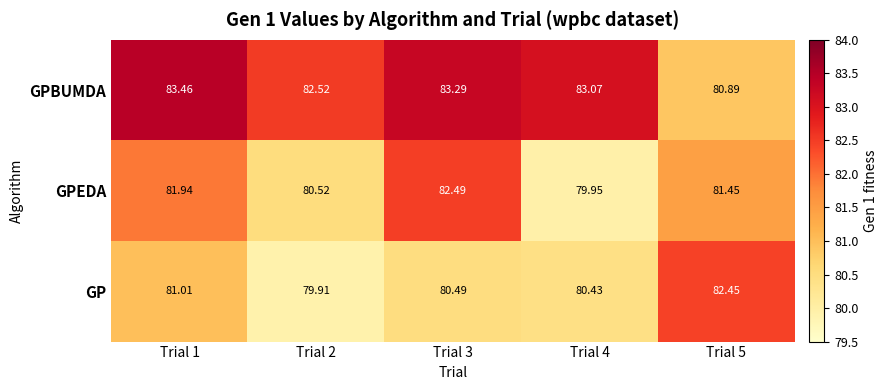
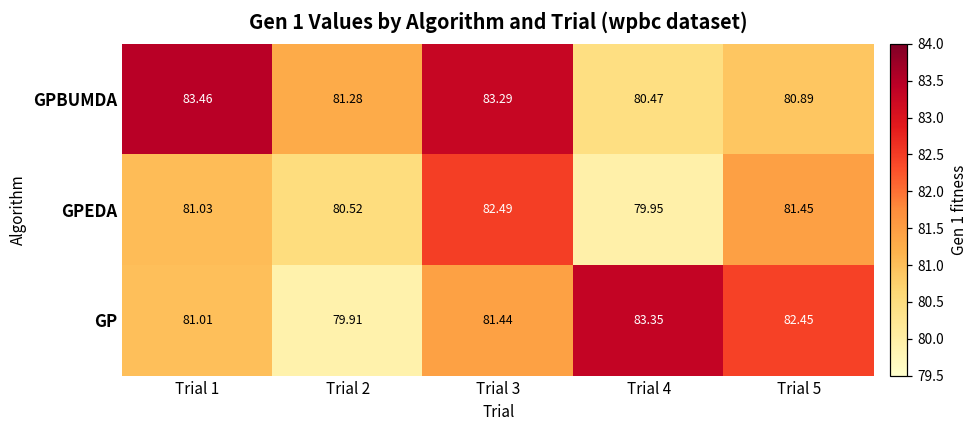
  {
    "GPBUMDA": {
      "Trial 1": 83.46,
-     "Trial 2": 82.52,
+     "Trial 2": 81.28,
      "Trial 3": 83.29,
-     "Trial 4": 83.07,
+     "Trial 4": 80.47,
      "Trial 5": 80.89
    },
    "GPEDA": {
-     "Trial 1": 81.94,
+     "Trial 1": 81.03,
      "Trial 2": 80.52,
      "Trial 3": 82.49,
      "Trial 4": 79.95,
      "Trial 5": 81.45
    },
    "GP": {
      "Trial 1": 81.01,
      "Trial 2": 79.91,
-     "Trial 3": 80.49,
-     "Trial 4": 80.43,
+     "Trial 3": 81.44,
+     "Trial 4": 83.35,
      "Trial 5": 82.45
    }
  }
